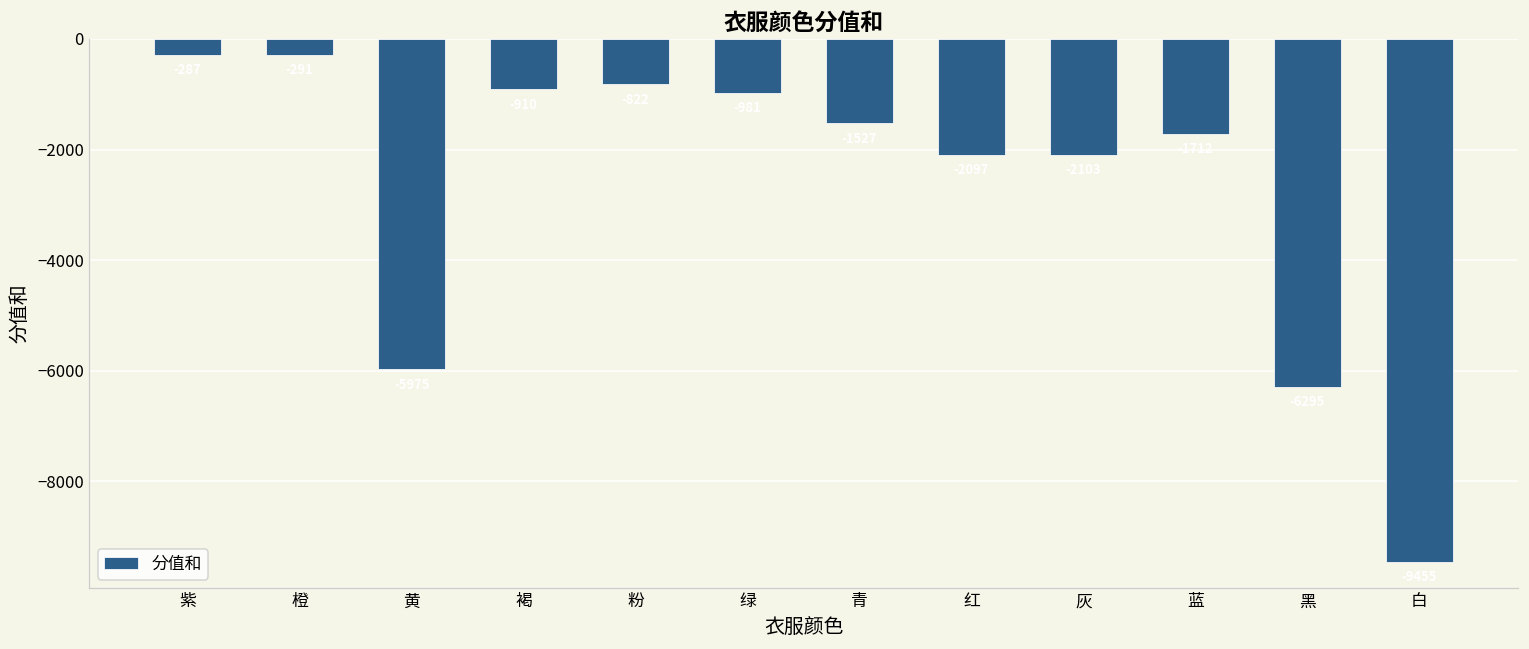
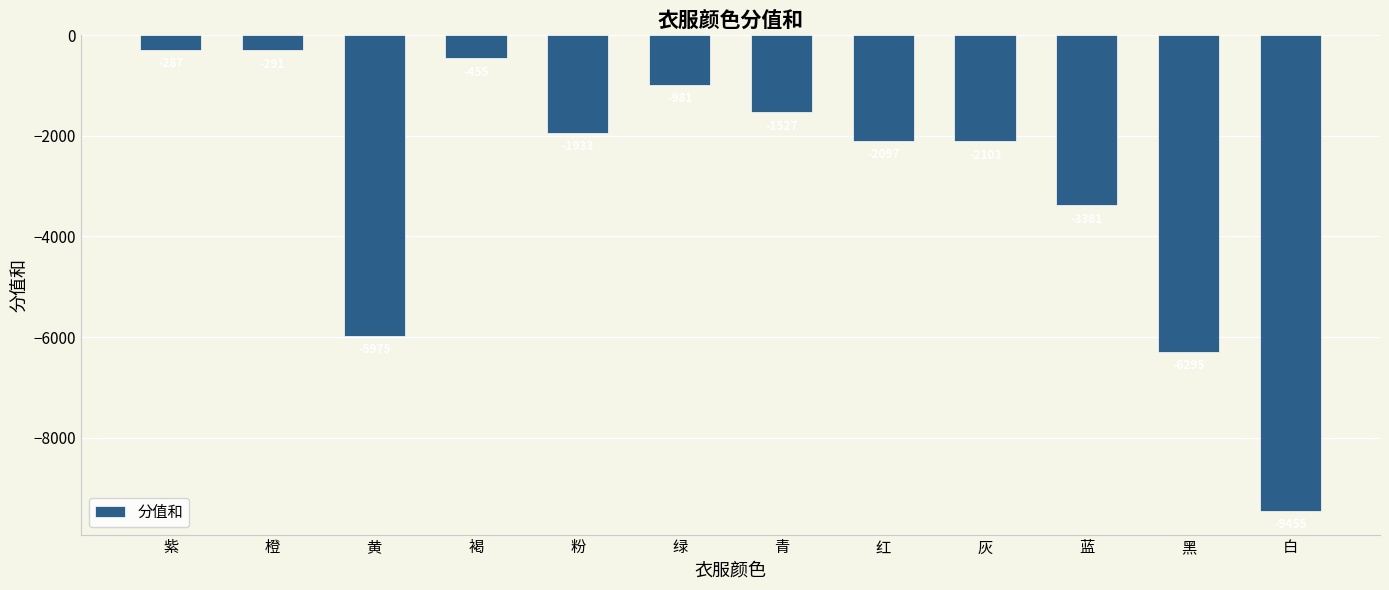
  {
    "紫": -300,
    "橙": -300,
    "黄": -6000,
-   "褐": -900,
-   "粉": -800,
+   "褐": -500,
+   "粉": -1900,
    "绿": -1000,
    "青": -1500,
    "红": -2100,
    "灰": -2100,
-   "蓝": -1700,
+   "蓝": -3400,
    "黑": -6300,
    "白": -9500
  }
